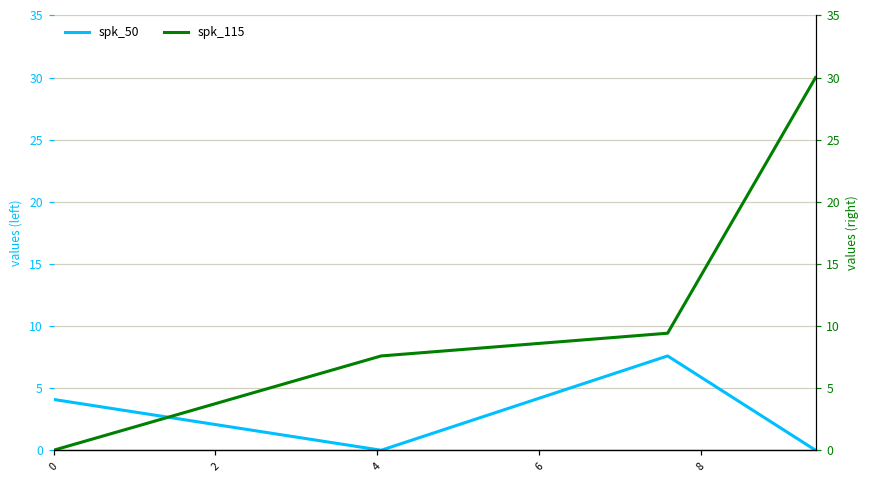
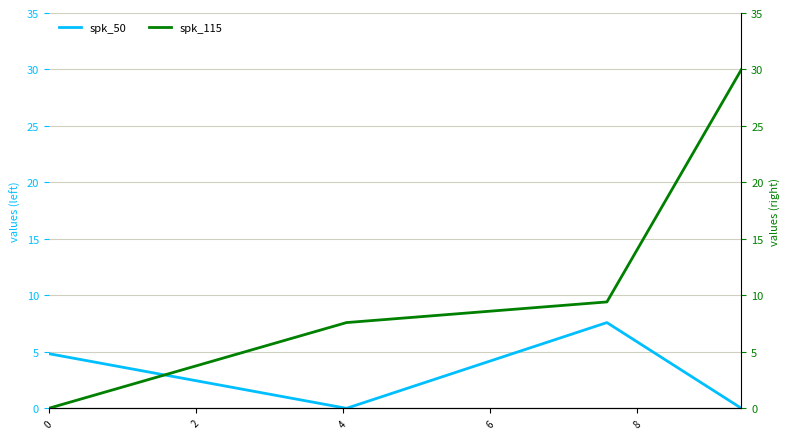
  {
    "spk_50": {
-     "0": 4.1
+     "0": 4.8
    },
    "spk_115": {
      "0": 0.0
    }
  }
